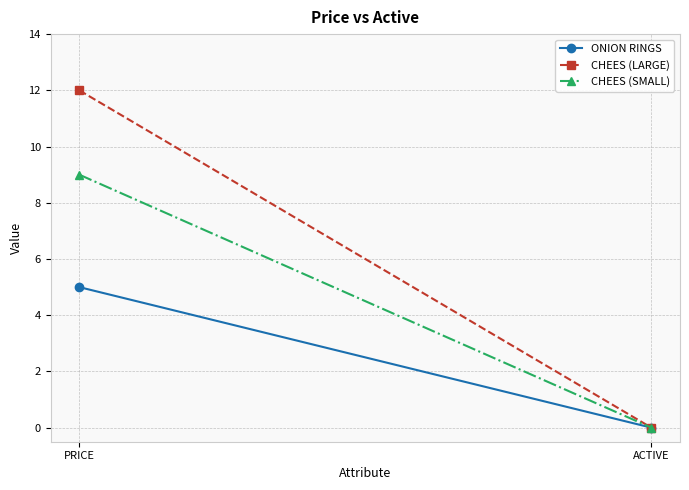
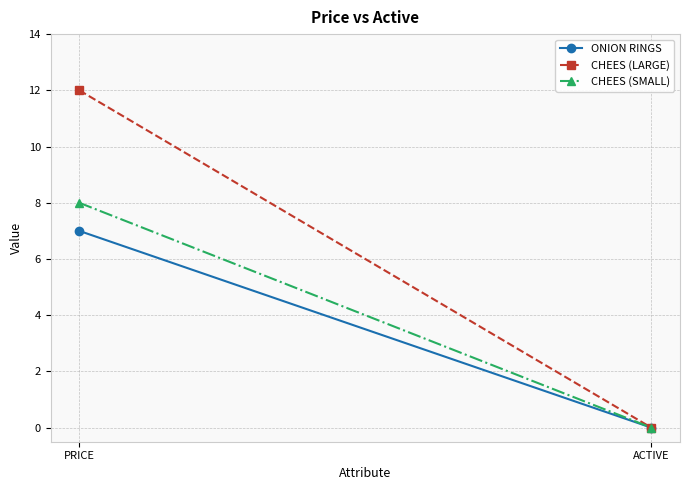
  {
    "ONION RINGS": {
-     "PRICE": 5
+     "PRICE": 7
    },
    "CHEES (LARGE)": {
      "PRICE": 12
    },
    "CHEES (SMALL)": {
-     "PRICE": 9
+     "PRICE": 8
    }
  }
